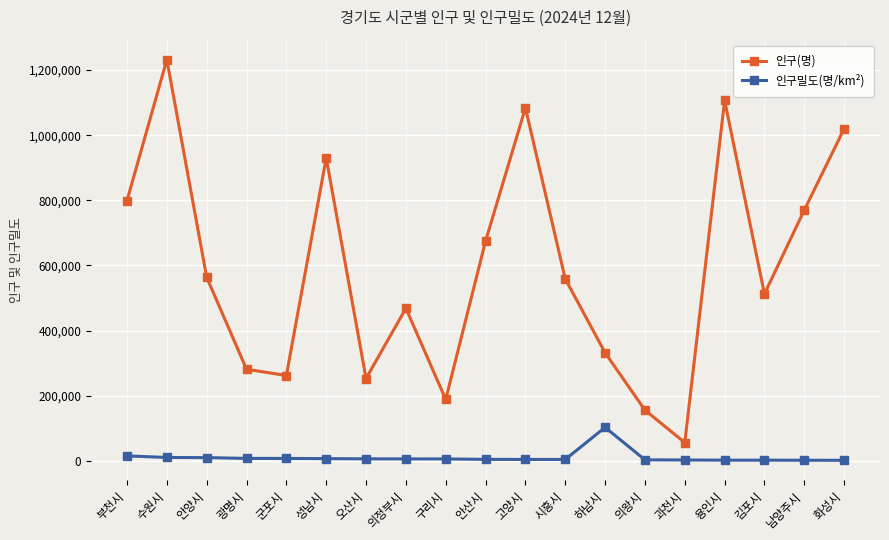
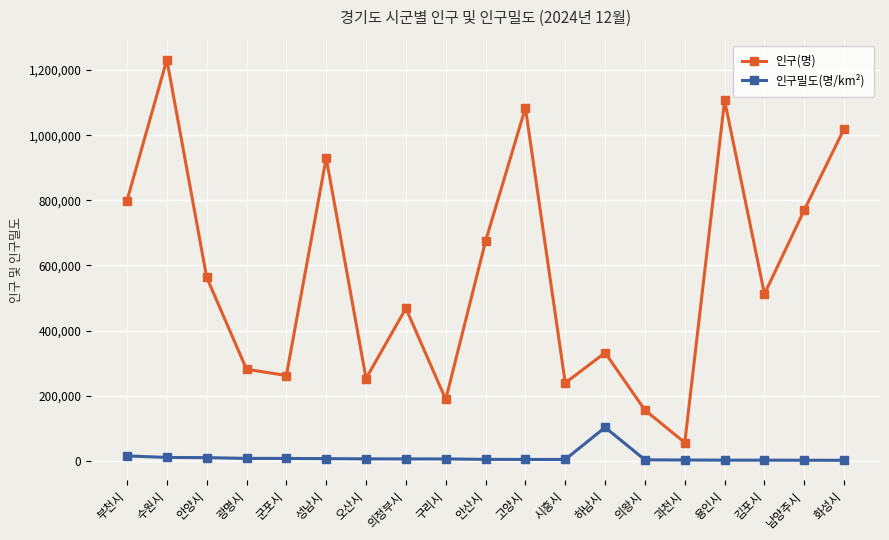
  {
    "인구(명)": {
      "부천시": "800,000",
      "수원시": "1,230,000",
      "안양시": "560,000",
      "광명시": "280,000",
      "군포시": "260,000",
      "성남시": "930,000",
      "오산시": "250,000",
      "의정부시": "470,000",
      "구리시": "190,000",
      "안산시": "670,000",
      "고양시": "1,080,000",
-     "시흥시": "560,000",
+     "시흥시": "240,000",
      "하남시": "330,000",
      "의왕시": "160,000",
      "과천시": "60,000",
      "용인시": "1,110,000",
      "김포시": "510,000",
      "남양주시": "770,000",
      "화성시": "1,020,000"
    },
    "인구밀도(명/km²)": {
      "부천시": "10,000",
      "수원시": "10,000",
      "안양시": "10,000",
      "광명시": "10,000",
      "군포시": "10,000",
      "성남시": "10,000",
      "오산시": "10,000",
      "의정부시": "10,000",
      "구리시": "10,000",
      "안산시": "0",
      "고양시": "0",
      "시흥시": "0",
      "하남시": "100,000",
      "의왕시": "0",
      "과천시": "0",
      "용인시": "0",
      "김포시": "0",
      "남양주시": "0",
      "화성시": "0"
    }
  }
